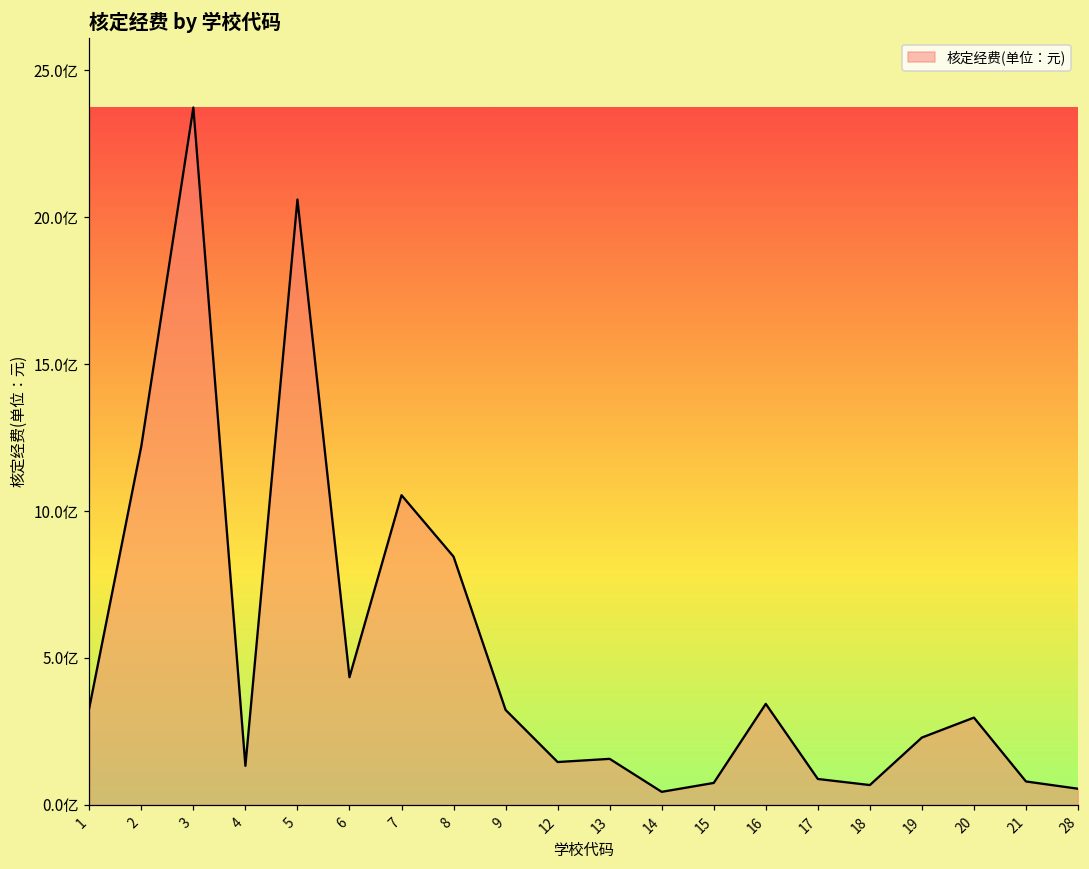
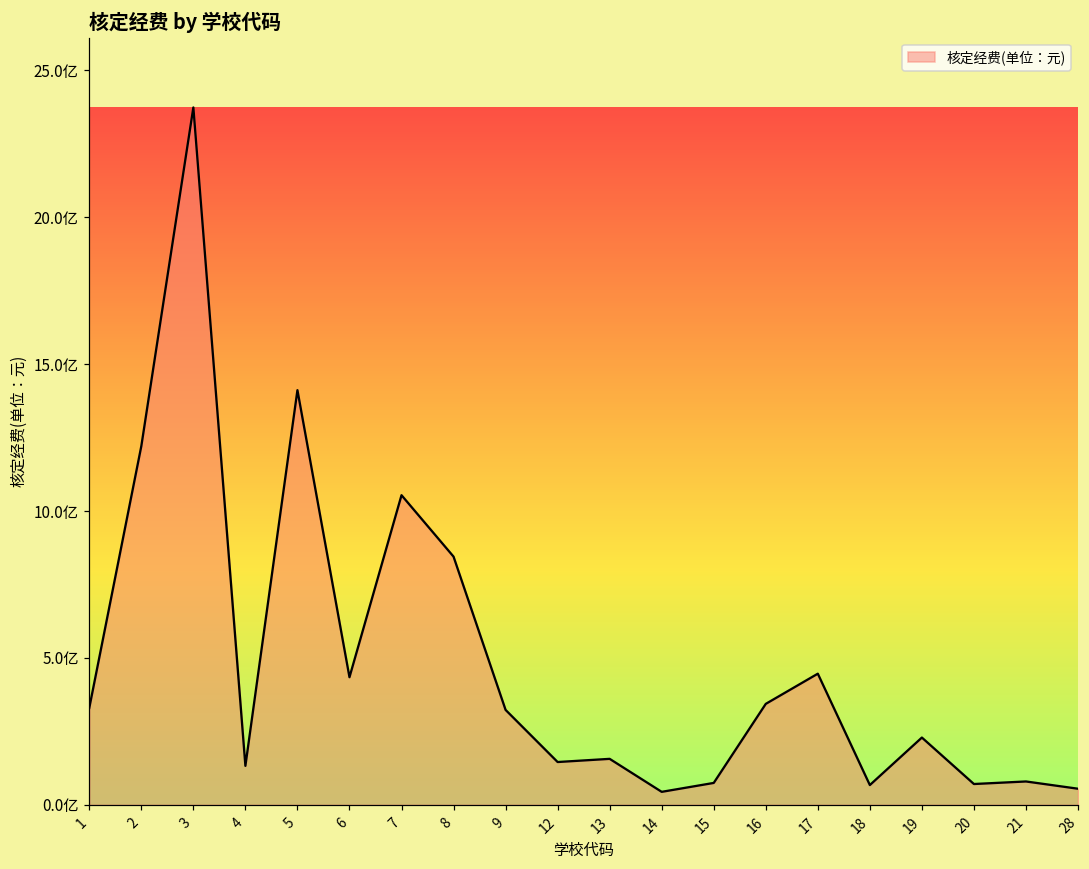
  {
    "1": "3.3亿",
    "2": "12.2亿",
    "3": "23.7亿",
    "4": "1.3亿",
-   "5": "20.6亿",
+   "5": "14.1亿",
    "6": "4.3亿",
    "7": "10.5亿",
    "8": "8.4亿",
    "9": "3.2亿",
    "12": "1.5亿",
    "13": "1.6亿",
    "14": "0.4亿",
    "15": "0.7亿",
    "16": "3.4亿",
-   "17": "0.9亿",
+   "17": "4.5亿",
    "18": "0.7亿",
    "19": "2.3亿",
-   "20": "3.0亿",
+   "20": "0.7亿",
    "21": "0.8亿",
    "28": "0.5亿"
  }
